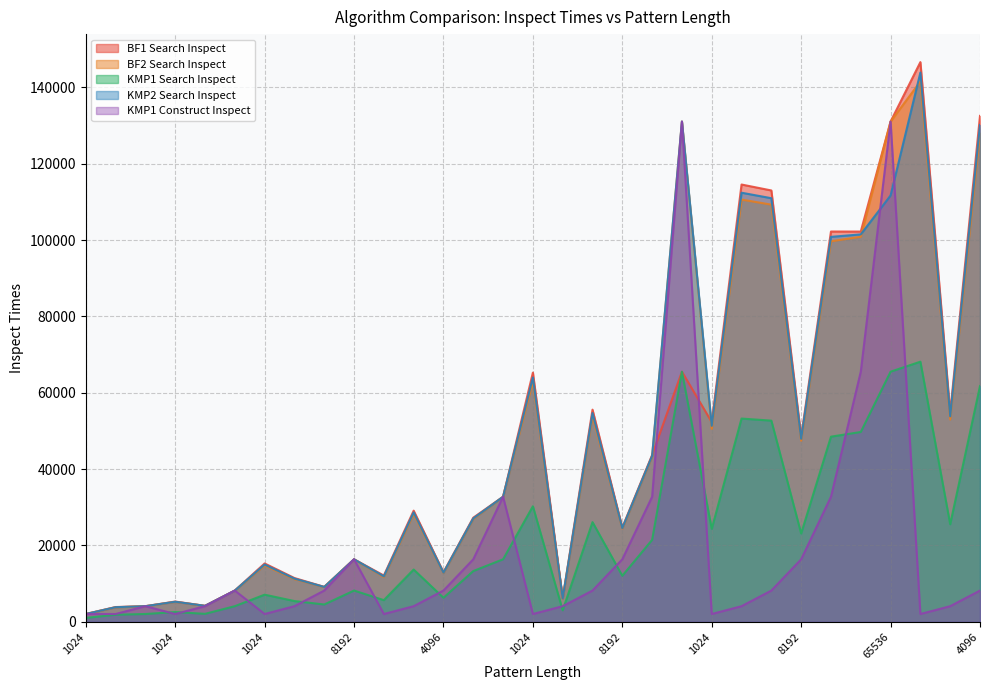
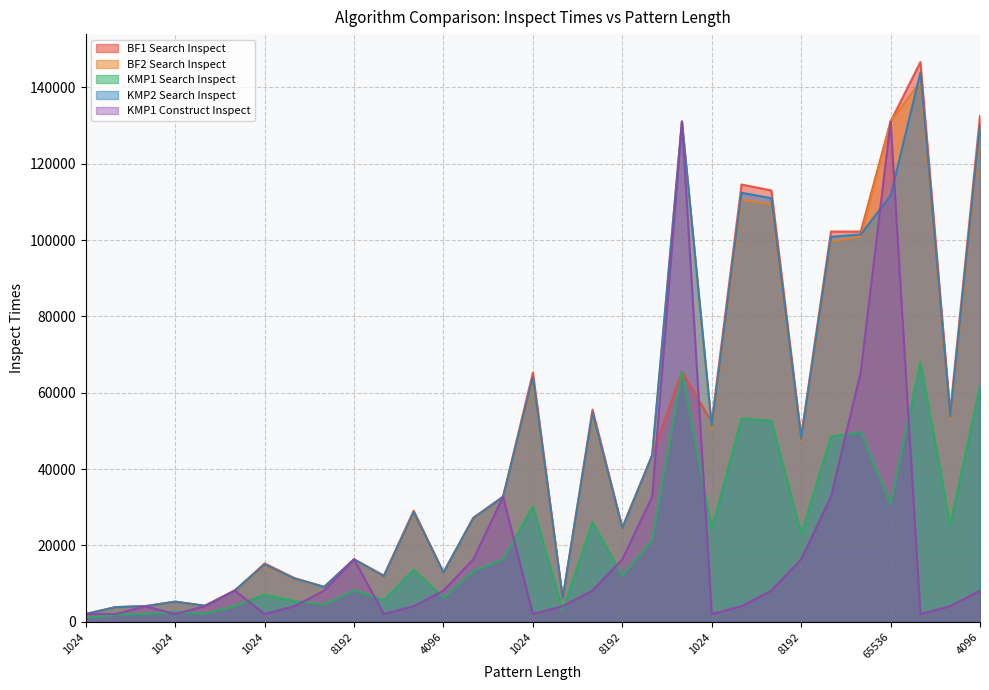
  {
    "KMP1 Search Inspect": {
-     "65536": 66000
+     "65536": 31000
    },
    "KMP2 Search Inspect": {
      "65536": 112000
    }
  }
